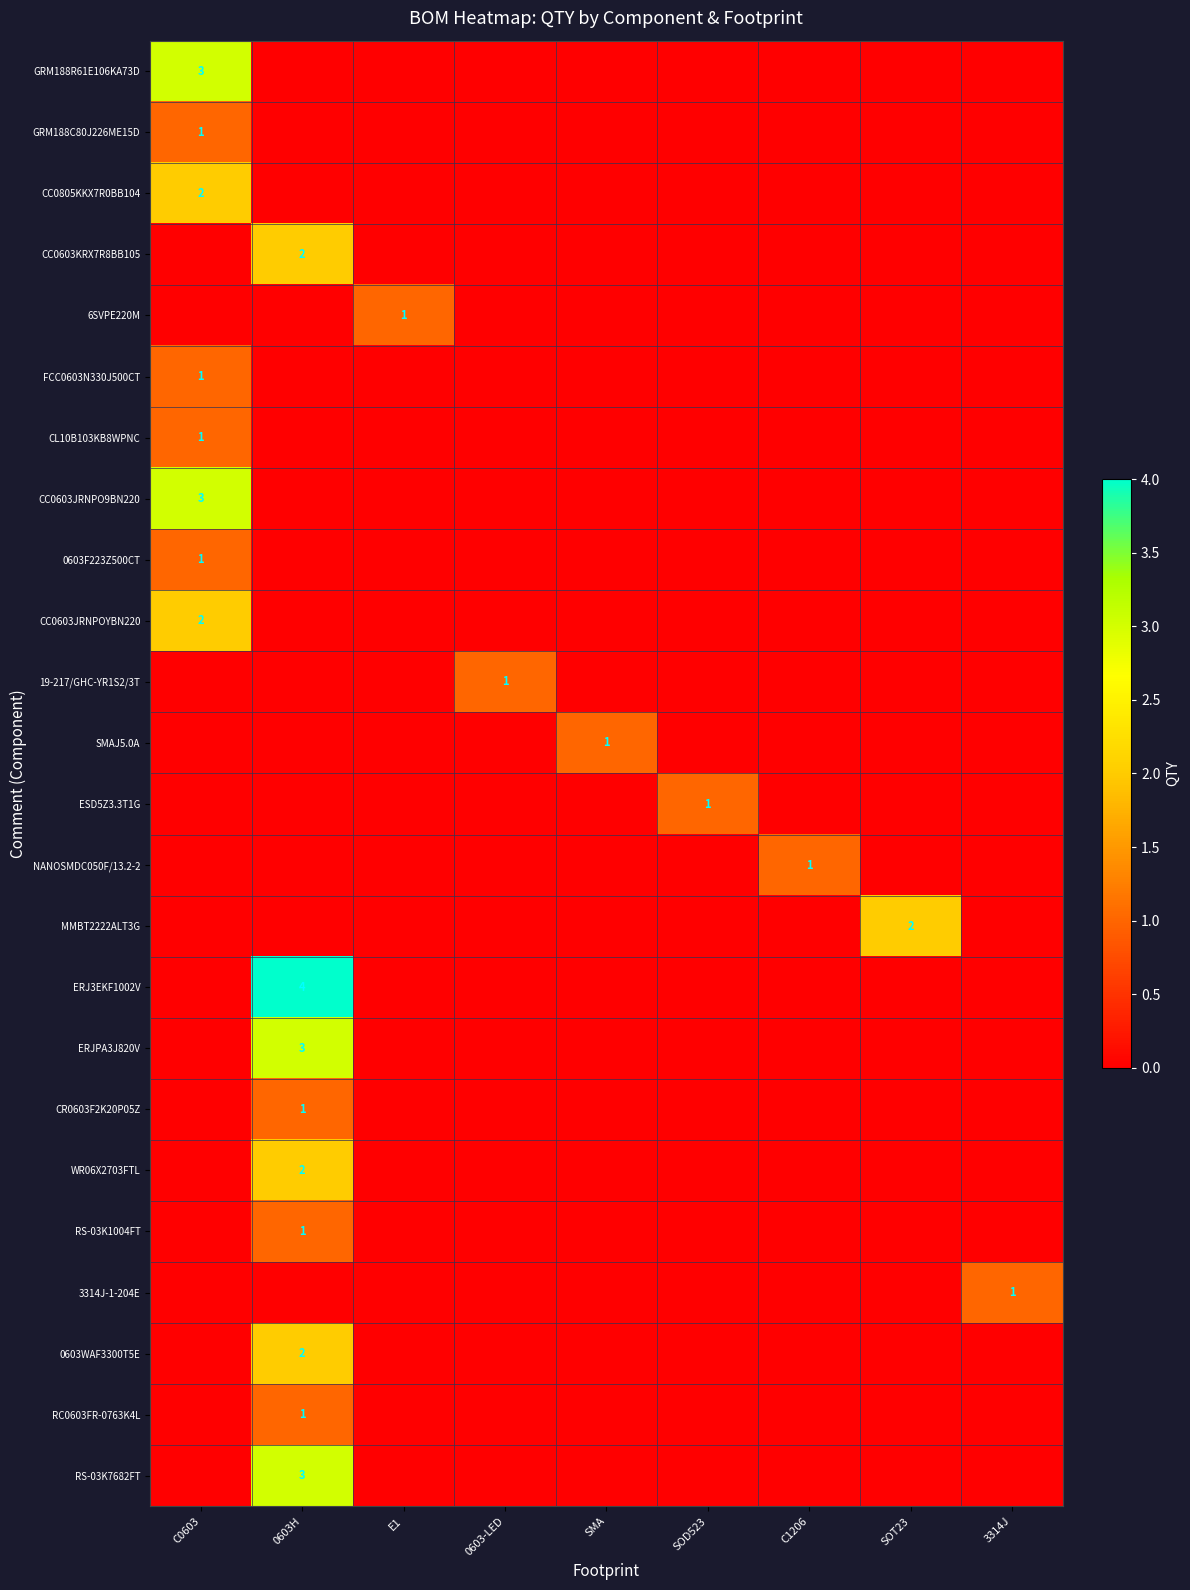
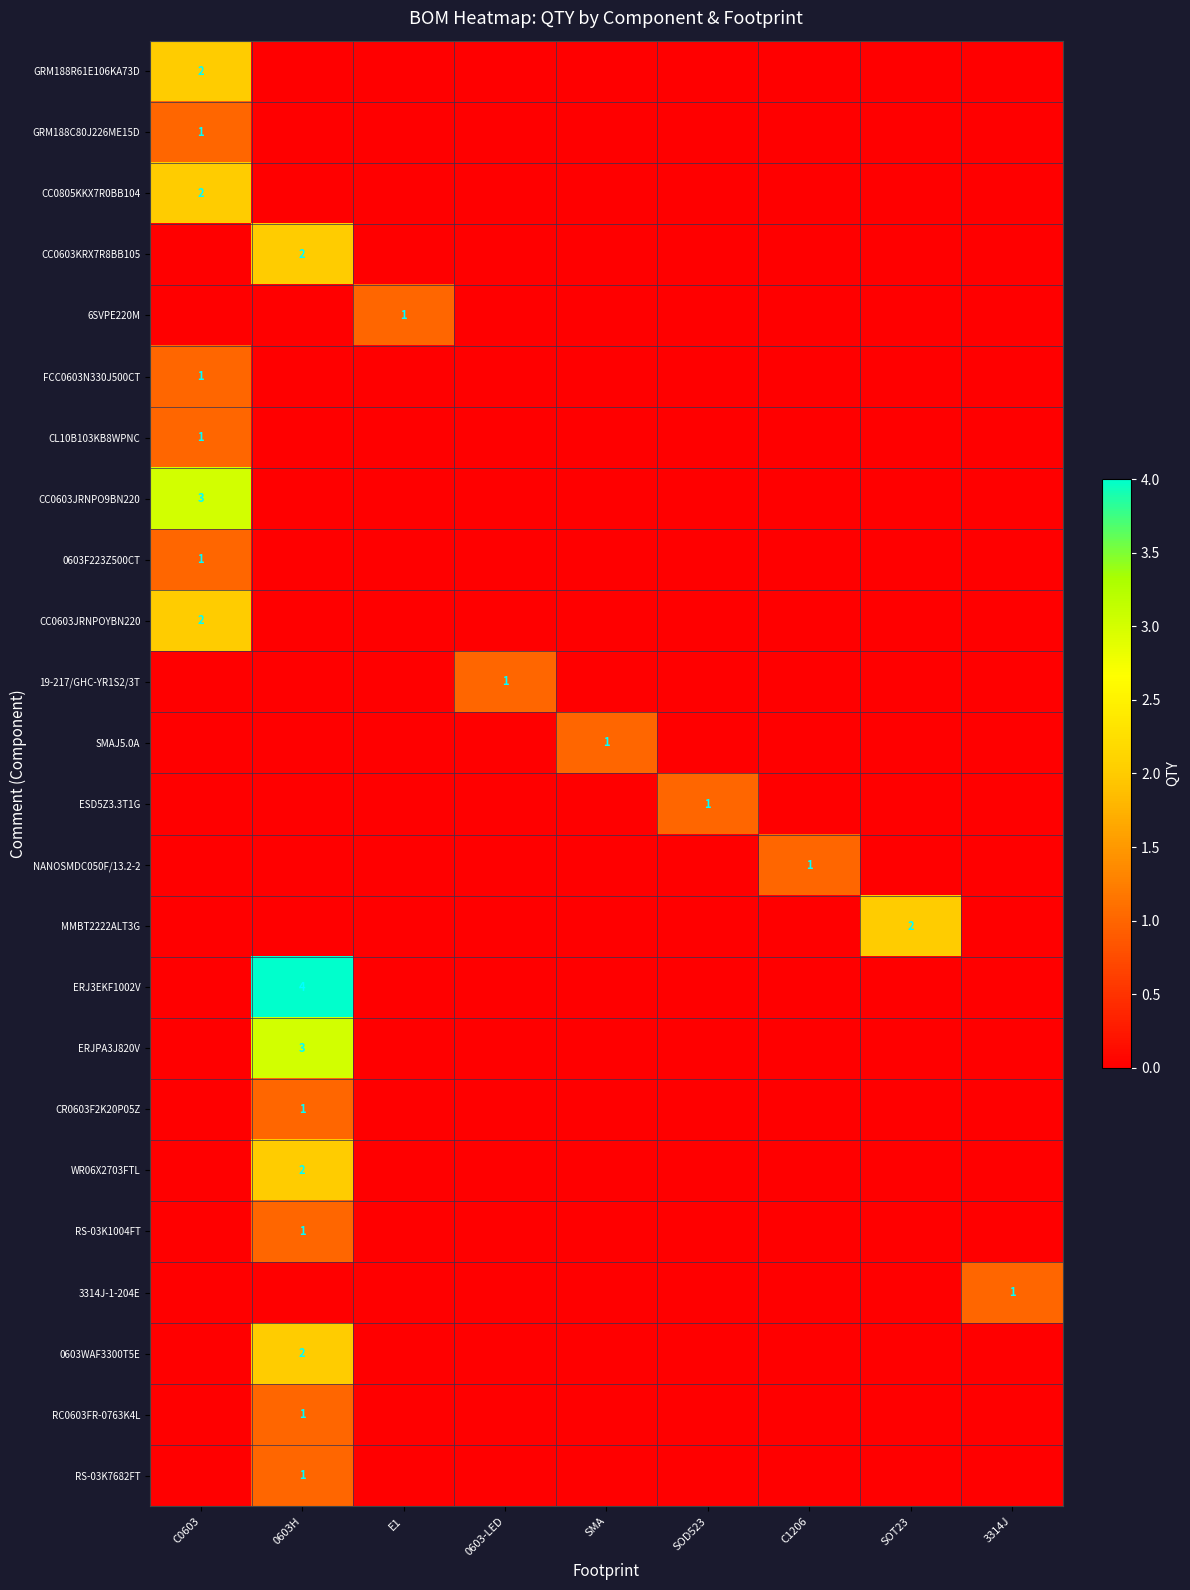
  {
    "GRM188R61E106KA73D": {
-     "C0603": 3
+     "C0603": 2
    },
    "GRM188C80J226ME15D": {
      "C0603": 1
    },
    "CC0805KKX7R0BB104": {
      "C0603": 2
    },
    "CC0603KRX7R8BB105": {
      "0603H": 2
    },
    "6SVPE220M": {
      "E1": 1
    },
    "FCC0603N330J500CT": {
      "C0603": 1
    },
    "CL10B103KB8WPNC": {
      "C0603": 1
    },
    "CC0603JRNPO9BN220": {
      "C0603": 3
    },
    "0603F223Z500CT": {
      "C0603": 1
    },
    "CC0603JRNPOYBN220": {
      "C0603": 2
    },
    "19-217/GHC-YR1S2/3T": {
      "0603-LED": 1
    },
    "SMAJ5.0A": {
      "SMA": 1
    },
    "ESD5Z3.3T1G": {
      "SOD523": 1
    },
    "NANOSMDC050F/13.2-2": {
      "C1206": 1
    },
    "MMBT2222ALT3G": {
      "SOT23": 2
    },
    "ERJ3EKF1002V": {
      "0603H": 4
    },
    "ERJPA3J820V": {
      "0603H": 3
    },
    "CR0603F2K20P05Z": {
      "0603H": 1
    },
    "WR06X2703FTL": {
      "0603H": 2
    },
    "RS-03K1004FT": {
      "0603H": 1
    },
    "3314J-1-204E": {
      "3314J": 1
    },
    "0603WAF3300T5E": {
      "0603H": 2
    },
    "RC0603FR-0763K4L": {
      "0603H": 1
    },
    "RS-03K7682FT": {
-     "0603H": 3
+     "0603H": 1
    }
  }
